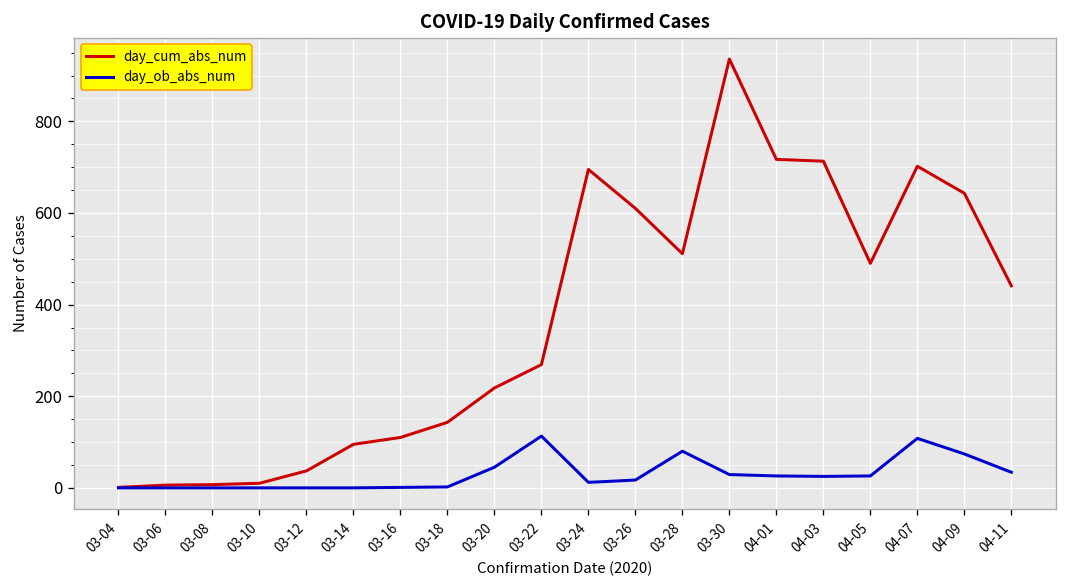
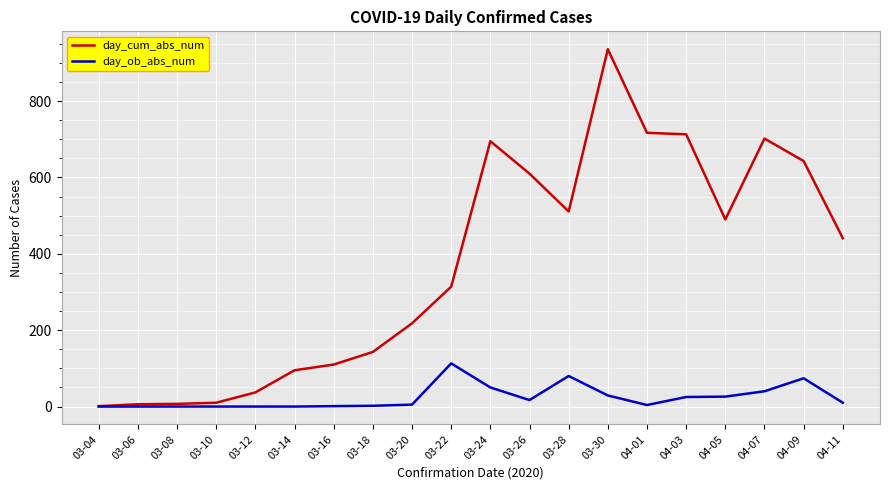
  {
    "day_cum_abs_num": {
      "03-08": 10,
      "03-10": 10,
      "03-12": 40,
      "03-14": 100,
      "03-16": 110,
      "03-18": 140,
      "03-20": 220,
-     "03-22": 270,
+     "03-22": 310,
      "03-24": 700,
      "03-26": 610,
      "03-28": 510,
      "03-30": 940,
      "04-01": 720,
      "04-03": 710,
      "04-05": 490,
      "04-07": 700,
      "04-09": 640,
      "04-11": 440
    },
    "day_ob_abs_num": {
      "03-08": 0,
      "03-10": 0,
      "03-12": 0,
      "03-14": 0,
      "03-16": 0,
      "03-18": 0,
-     "03-20": 50,
+     "03-20": 10,
      "03-22": 110,
-     "03-24": 10,
+     "03-24": 50,
      "03-26": 20,
      "03-28": 80,
      "03-30": 30,
-     "04-01": 30,
+     "04-01": 0,
      "04-03": 30,
      "04-05": 30,
-     "04-07": 110,
+     "04-07": 40,
      "04-09": 70,
-     "04-11": 30
+     "04-11": 10
    }
  }
